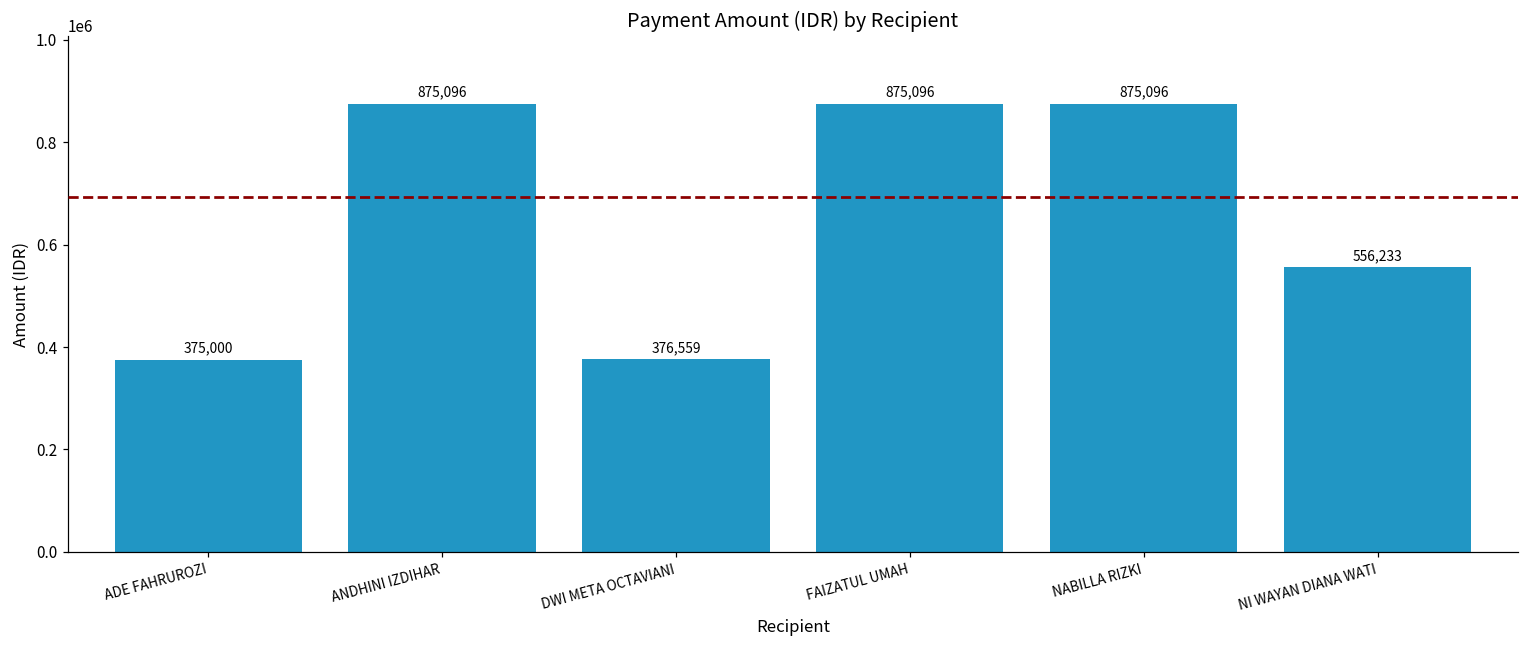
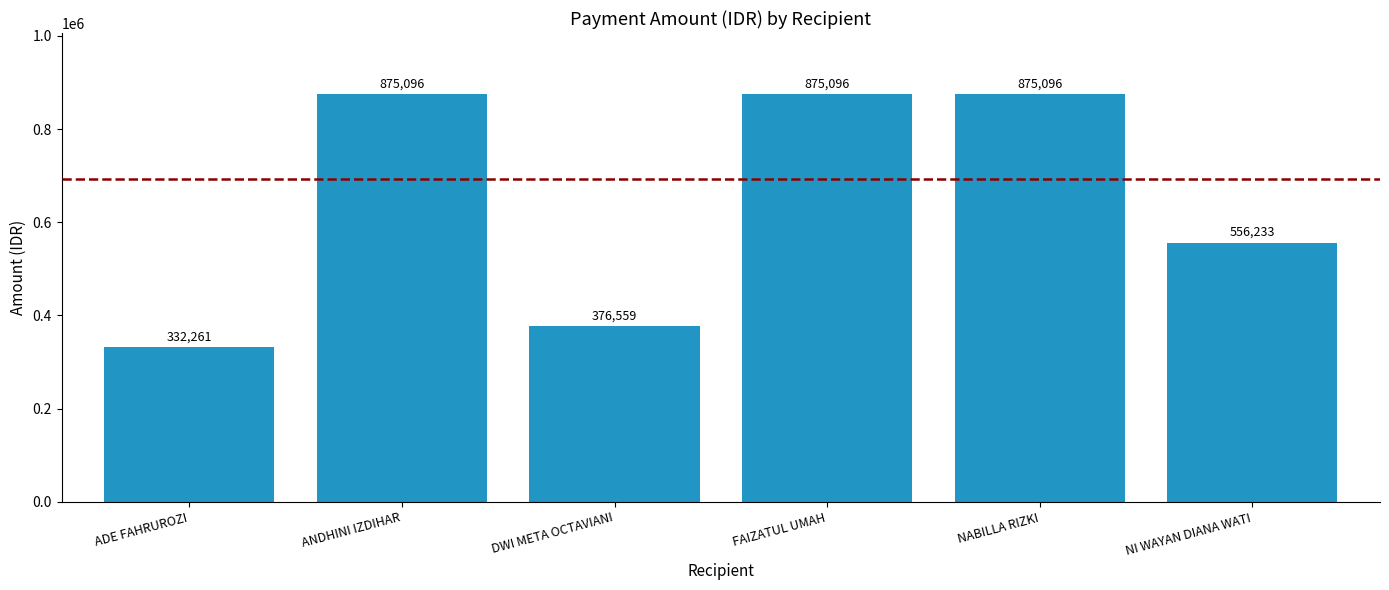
  {
-   "ADE FAHRUROZI": "375,000",
+   "ADE FAHRUROZI": "332,261",
    "ANDHINI IZDIHAR": "875,096",
    "DWI META OCTAVIANI": "376,559",
    "FAIZATUL UMAH": "875,096",
    "NABILLA RIZKI": "875,096",
    "NI WAYAN DIANA WATI": "556,233"
  }
